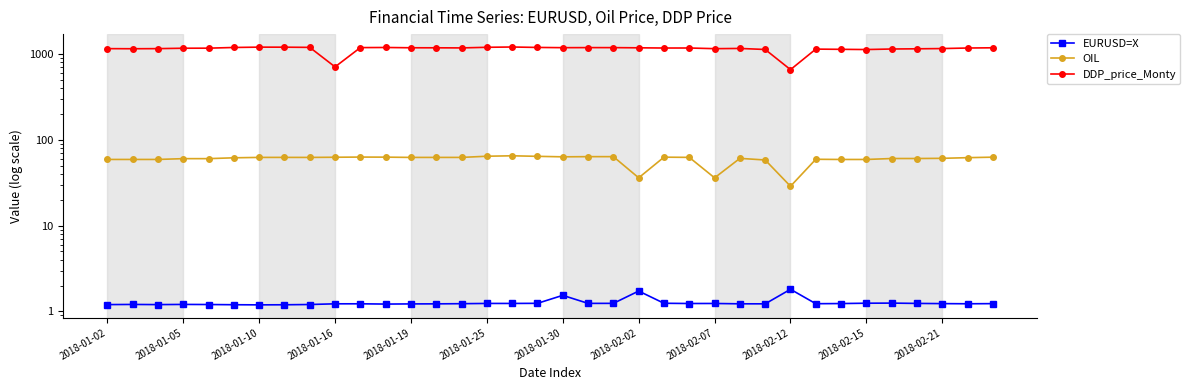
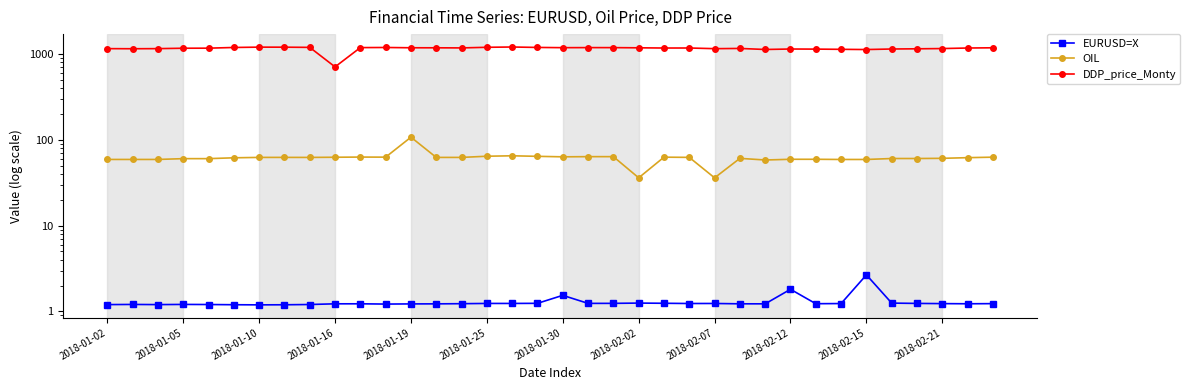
  {
    "EURUSD=X": {
      "2018-01-02": 1.2,
      "2018-01-05": 1.2,
      "2018-01-10": 1.2,
      "2018-01-16": 1.2,
      "2018-01-19": 1.2,
      "2018-01-25": 1.2,
      "2018-01-30": 1.5,
-     "2018-02-02": 1.7,
+     "2018-02-02": 1.3,
      "2018-02-07": 1.2,
      "2018-02-12": 1.8,
-     "2018-02-15": 1.2,
+     "2018-02-15": 2.7,
      "2018-02-21": 1.2
    },
    "OIL": {
      "2018-01-02": 60,
      "2018-01-05": 60,
      "2018-01-10": 60,
      "2018-01-16": 60,
-     "2018-01-19": 60,
+     "2018-01-19": 110,
      "2018-01-25": 60,
      "2018-01-30": 60,
      "2018-02-02": 36,
      "2018-02-07": 36,
-     "2018-02-12": 29,
+     "2018-02-12": 60,
      "2018-02-15": 60,
      "2018-02-21": 60
    },
    "DDP_price_Monty": {
      "2018-01-02": 1200,
      "2018-01-05": 1200,
      "2018-01-10": 1200,
      "2018-01-16": 700,
      "2018-01-19": 1200,
      "2018-01-25": 1200,
      "2018-01-30": 1200,
      "2018-02-02": 1200,
      "2018-02-07": 1200,
-     "2018-02-12": 700,
+     "2018-02-12": 1100,
      "2018-02-15": 1100,
      "2018-02-21": 1200
    }
  }
